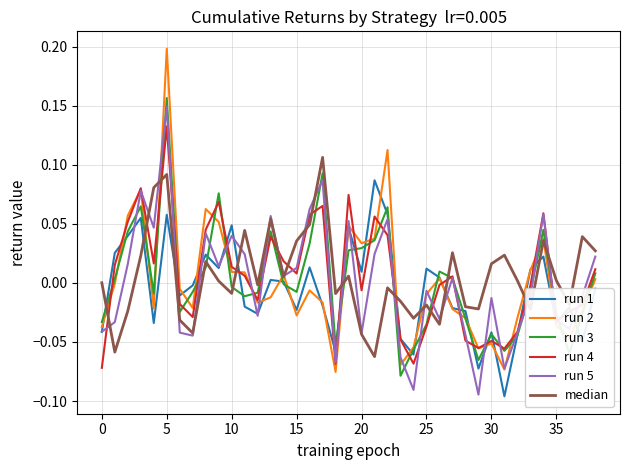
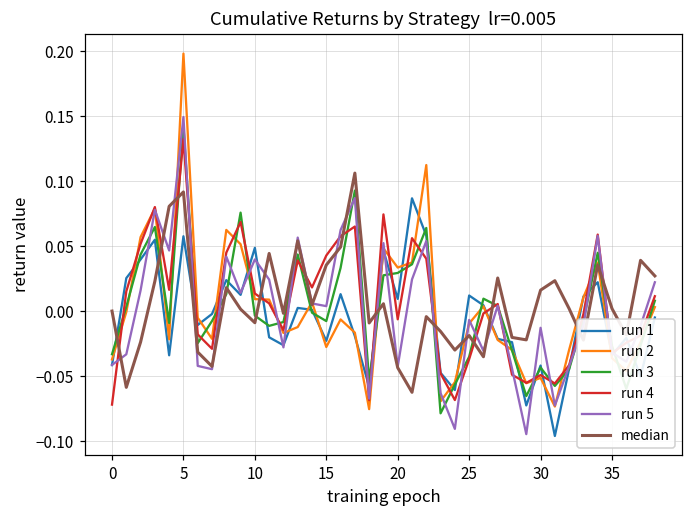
  {
    "run 1": {
      "5": 0.058,
      "10": 0.049,
      "15": -0.023,
      "20": 0.009,
      "25": 0.012
    },
    "run 2": {
      "0": -0.037,
      "5": 0.198,
      "10": 0.009,
      "15": -0.028,
      "20": 0.034,
      "25": -0.009,
      "30": -0.051
    },
    "run 3": {
      "0": -0.033,
-     "5": 0.156,
+     "5": 0.142,
      "10": -0.003,
      "15": -0.008,
      "20": 0.029
    },
    "run 4": {
      "0": -0.072,
      "5": 0.132,
      "10": 0.014,
-     "15": 0.008,
+     "15": 0.043,
      "20": -0.006,
      "30": -0.049
    },
    "run 5": {
      "5": 0.149,
      "10": 0.040,
-     "15": 0.013,
+     "15": 0.004,
      "25": -0.007,
      "30": -0.013
    },
    "median": {
      "0": 0.000,
      "5": 0.092,
      "10": -0.009,
      "15": 0.036,
      "25": -0.019,
      "30": 0.016,
      "35": 0.002
    }
  }
